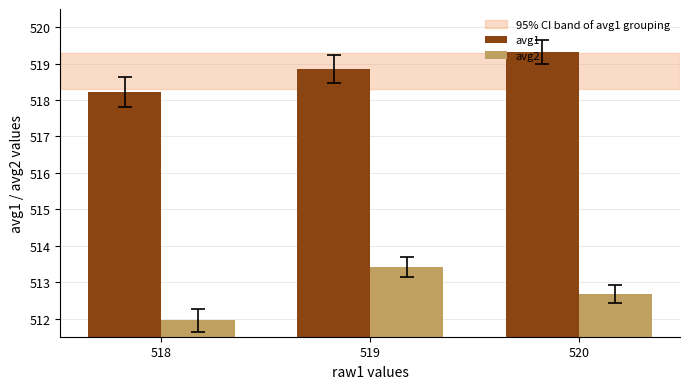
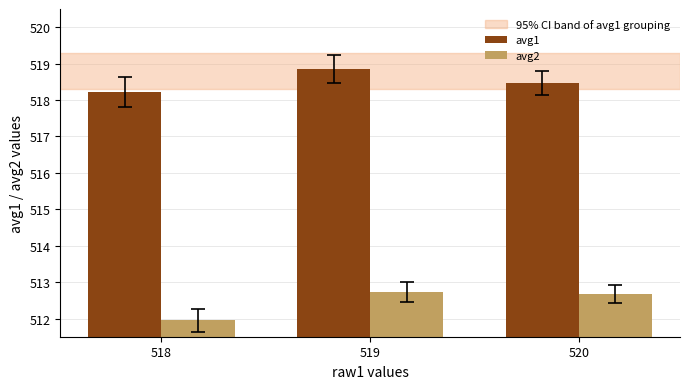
  {
    "avg1": {
      "518": 518.2,
      "519": 518.9,
-     "520": 519.3
+     "520": 518.5
    },
    "avg2": {
      "518": 512.0,
-     "519": 513.4,
+     "519": 512.7,
      "520": 512.7
    }
  }
